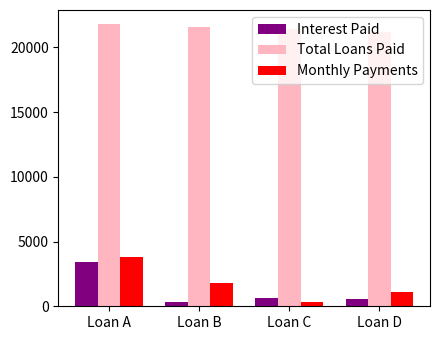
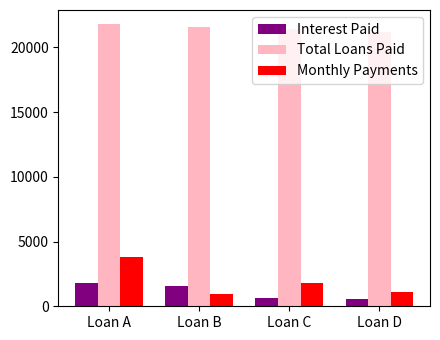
  {
    "Interest Paid": {
-     "Loan A": 3400,
-     "Loan B": 300,
+     "Loan A": 1800,
+     "Loan B": 1600,
      "Loan C": 700,
      "Loan D": 600
    },
    "Total Loans Paid": {
      "Loan A": 21800,
      "Loan B": 21600
    },
    "Monthly Payments": {
      "Loan A": 3800,
-     "Loan B": 1800,
-     "Loan C": 300,
+     "Loan B": 1000,
+     "Loan C": 1800,
      "Loan D": 1100
    }
  }
